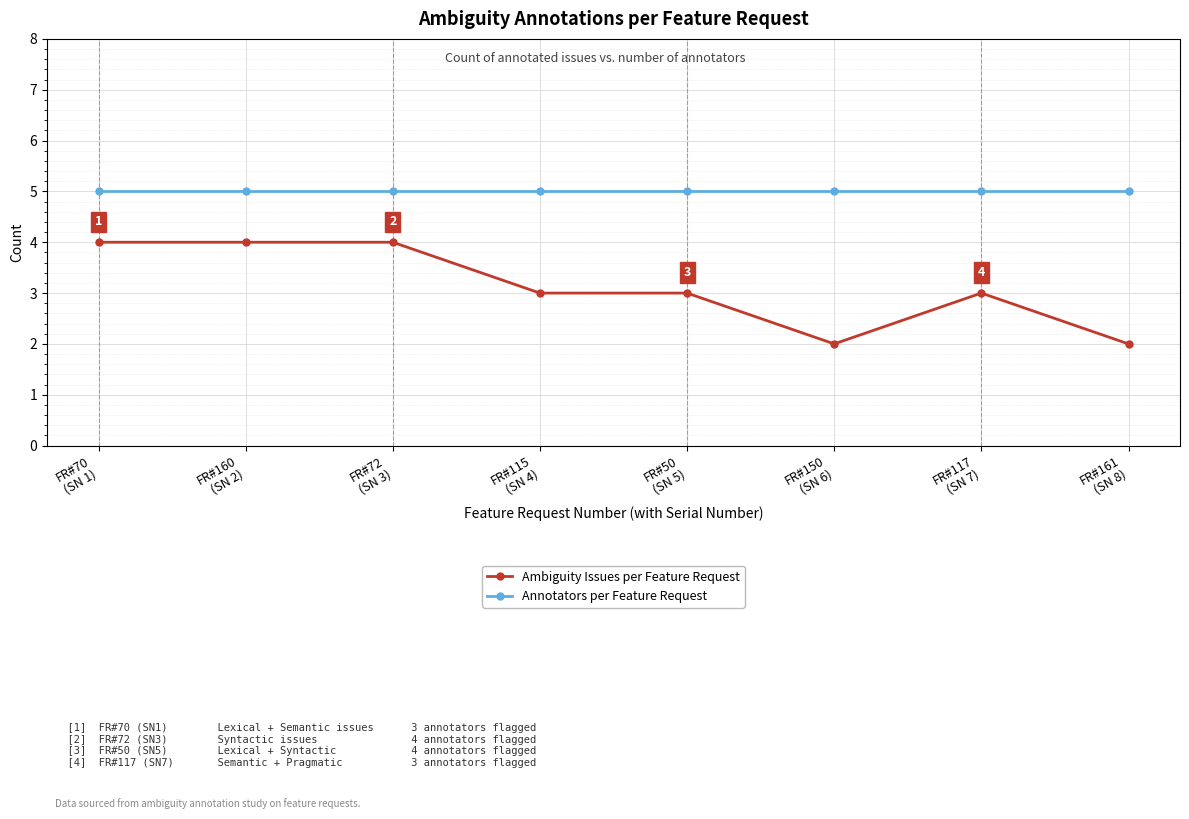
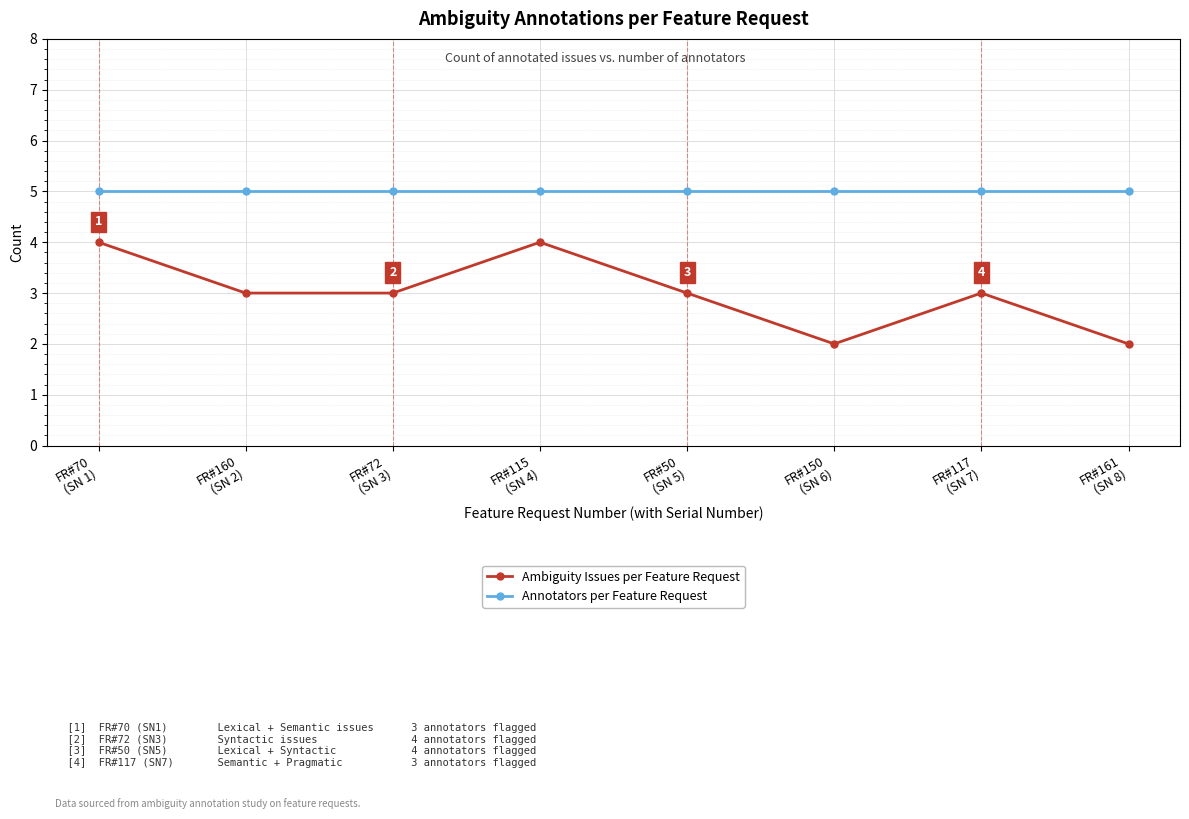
  {
    "Ambiguity Issues per Feature Request": {
-     "FR#160 (SN 2)": 4,
-     "FR#72 (SN 3)": 4,
-     "FR#115 (SN 4)": 3,
+     "FR#160 (SN 2)": 3,
+     "FR#72 (SN 3)": 3,
+     "FR#115 (SN 4)": 4,
      "FR#150 (SN 6)": 2,
      "FR#161 (SN 8)": 2
    },
    "Annotators per Feature Request": {
      "FR#70 (SN 1)": 5,
      "FR#160 (SN 2)": 5,
      "FR#72 (SN 3)": 5,
      "FR#115 (SN 4)": 5,
      "FR#50 (SN 5)": 5,
      "FR#150 (SN 6)": 5,
      "FR#117 (SN 7)": 5,
      "FR#161 (SN 8)": 5
    }
  }
